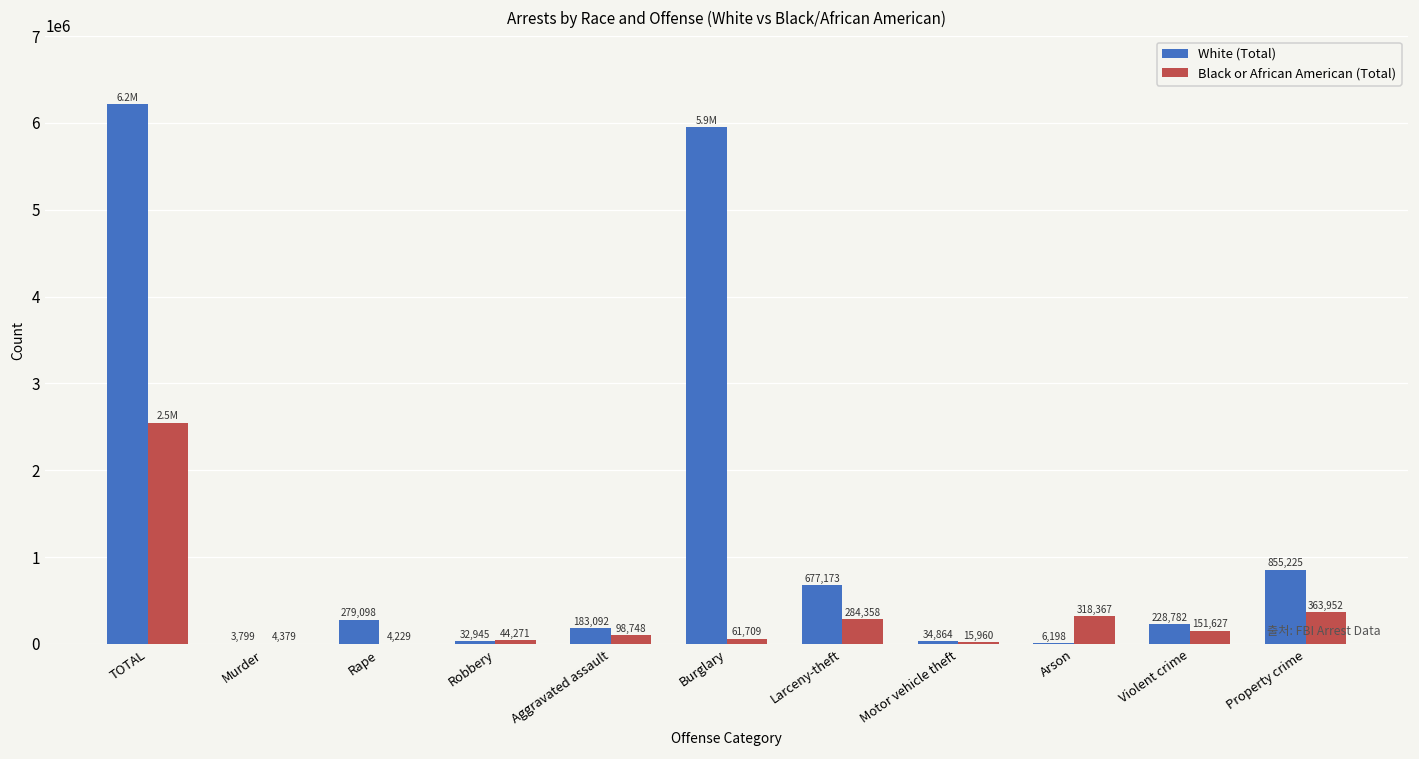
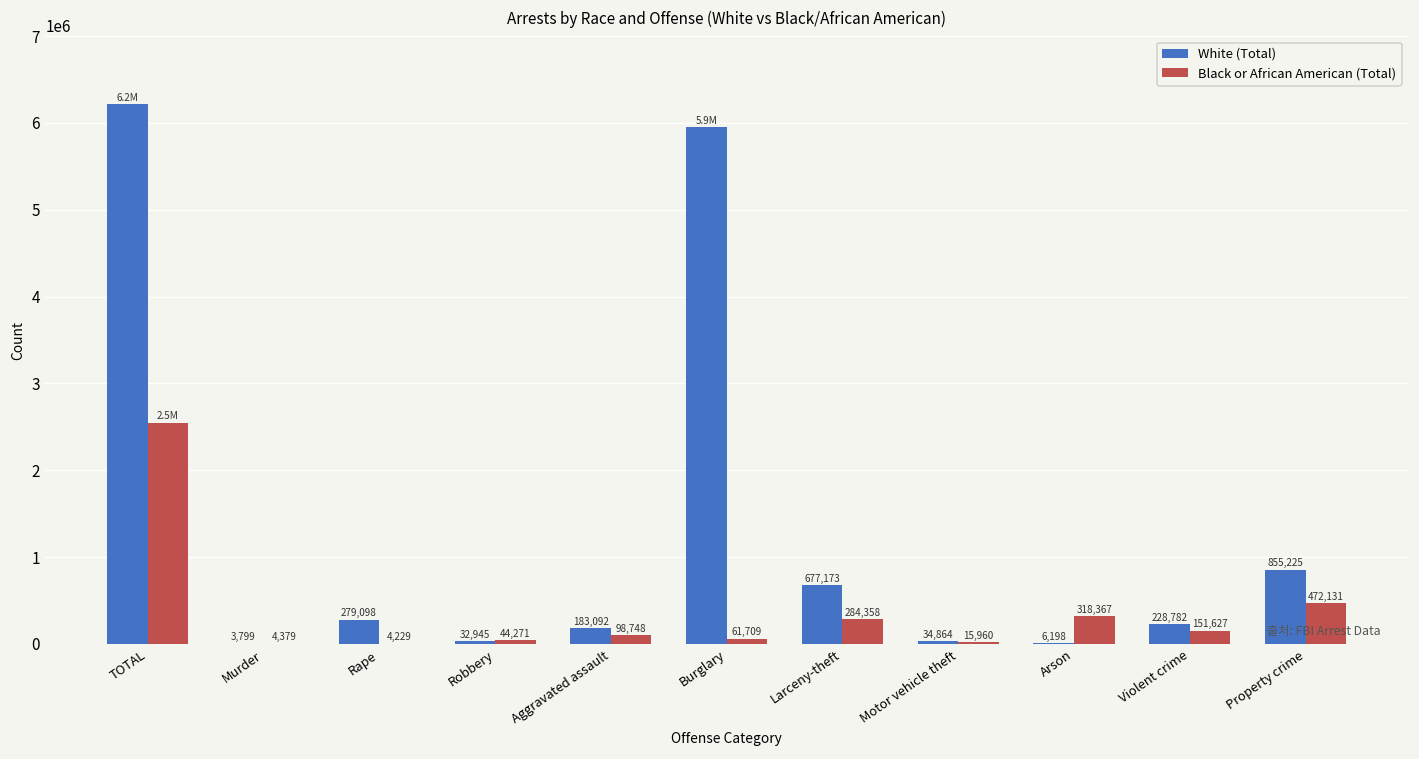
  {
    "White (Total)": {
      "TOTAL": "6.2M",
      "Murder": "3,799",
      "Rape": "279,098",
      "Robbery": "32,945",
      "Aggravated assault": "183,092",
      "Burglary": "5.9M",
      "Larceny-theft": "677,173",
      "Motor vehicle theft": "34,864",
      "Arson": "6,198",
      "Violent crime": "228,782",
      "Property crime": "855,225"
    },
    "Black or African American (Total)": {
      "TOTAL": "2.5M",
      "Murder": "4,379",
      "Rape": "4,229",
      "Robbery": "44,271",
      "Aggravated assault": "98,748",
      "Burglary": "61,709",
      "Larceny-theft": "284,358",
      "Motor vehicle theft": "15,960",
      "Arson": "318,367",
      "Violent crime": "151,627",
-     "Property crime": "363,952"
+     "Property crime": "472,131"
    }
  }
